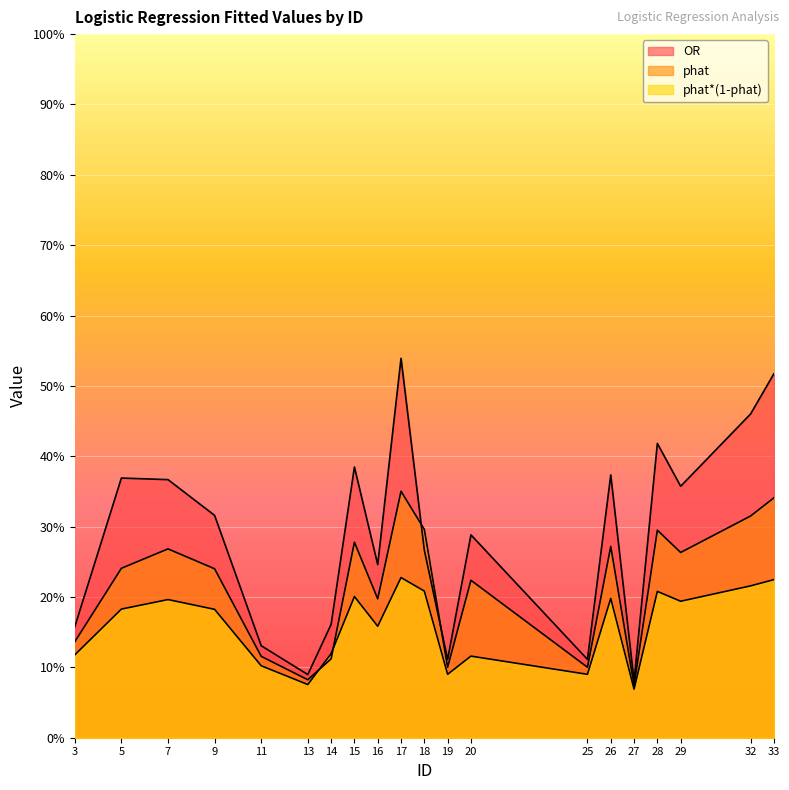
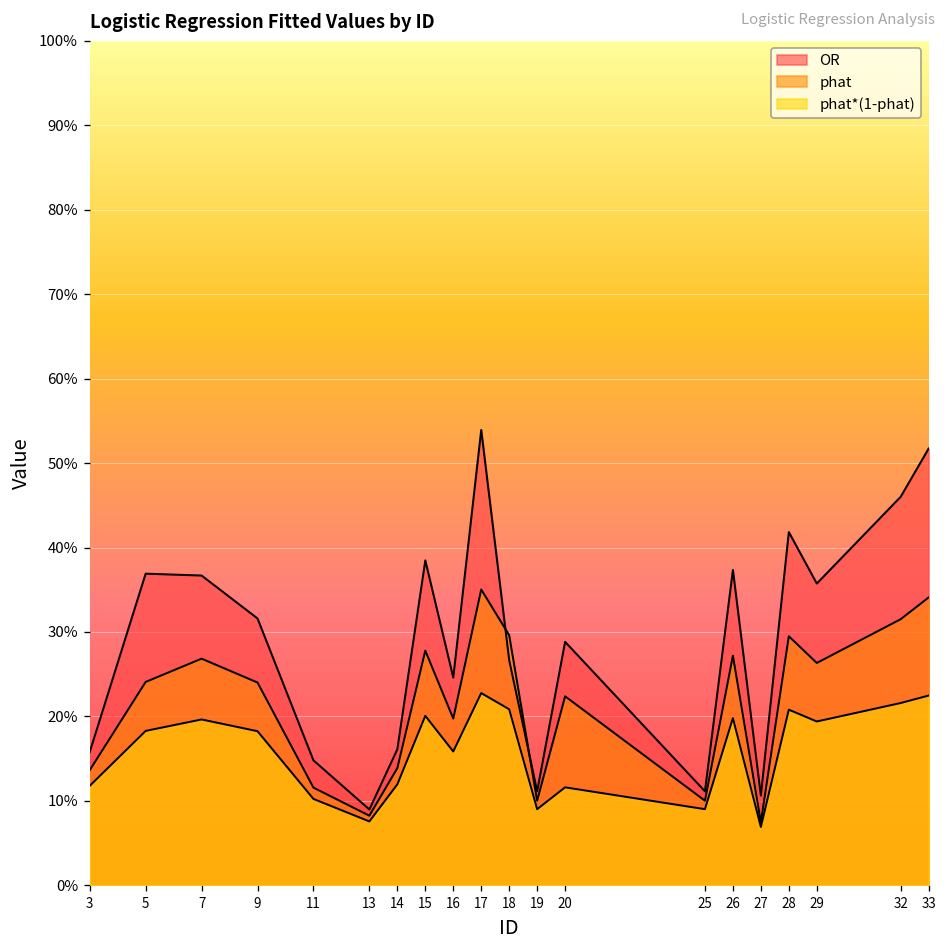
  {
    "OR": {
      "3": "16%",
      "5": "37%",
      "7": "37%",
      "9": "32%",
-     "11": "13%",
+     "11": "15%",
      "13": "9%",
      "14": "16%",
      "15": "38%",
      "16": "25%",
      "17": "54%",
      "18": "27%",
      "19": "11%",
      "20": "29%",
      "25": "11%",
      "26": "37%",
-     "27": "8%",
+     "27": "11%",
      "28": "42%",
      "29": "36%",
      "32": "46%",
      "33": "52%"
    },
    "phat": {
      "3": "14%",
      "5": "24%",
      "7": "27%",
      "9": "24%",
      "11": "12%",
      "13": "8%",
-     "14": "11%",
+     "14": "14%",
      "15": "28%",
      "16": "20%",
      "17": "35%",
      "18": "30%",
      "19": "10%",
      "20": "22%",
      "25": "10%",
      "26": "27%",
      "27": "7%",
      "28": "29%",
      "29": "26%",
      "32": "32%",
      "33": "34%"
    },
    "phat*(1-phat)": {
      "3": "12%",
      "5": "18%",
      "7": "20%",
      "9": "18%",
      "11": "10%",
      "13": "8%",
      "14": "12%",
      "15": "20%",
      "16": "16%",
      "17": "23%",
      "18": "21%",
      "19": "9%",
      "20": "12%",
      "25": "9%",
      "26": "20%",
      "27": "7%",
      "28": "21%",
      "29": "19%",
      "32": "22%",
      "33": "22%"
    }
  }
